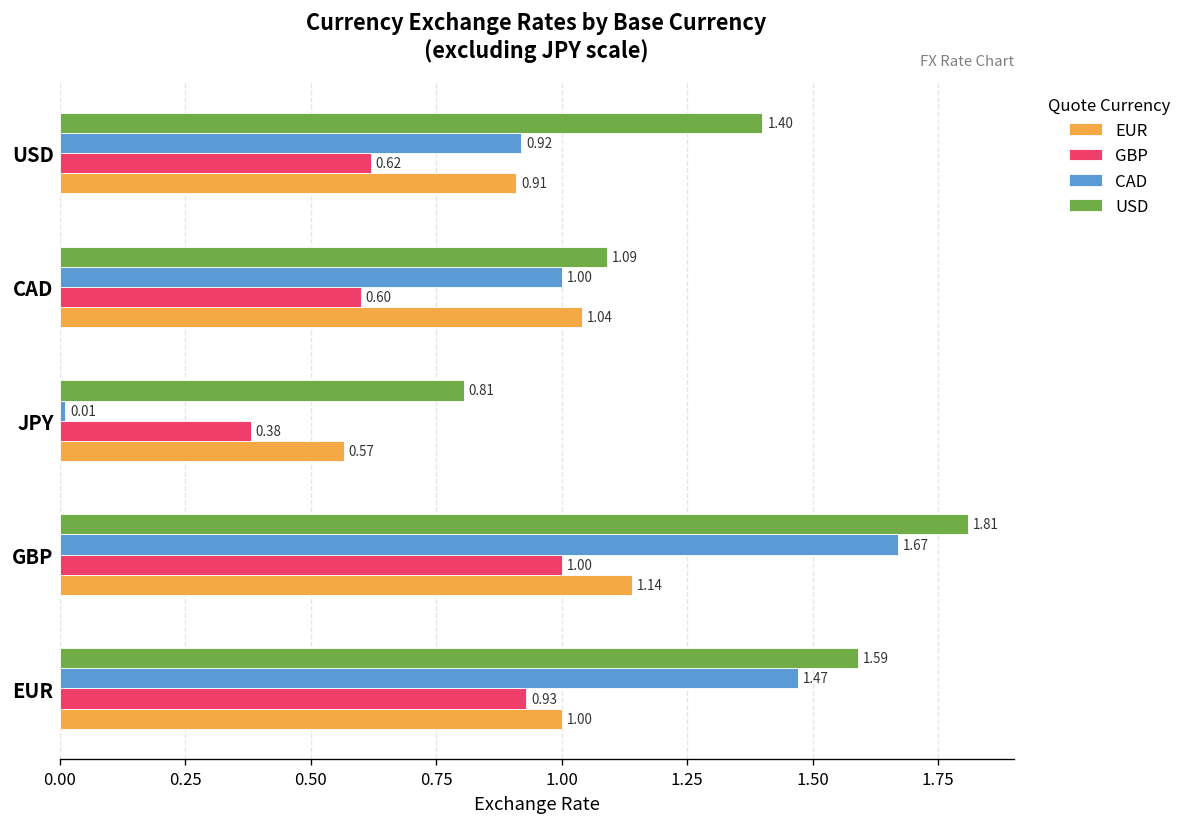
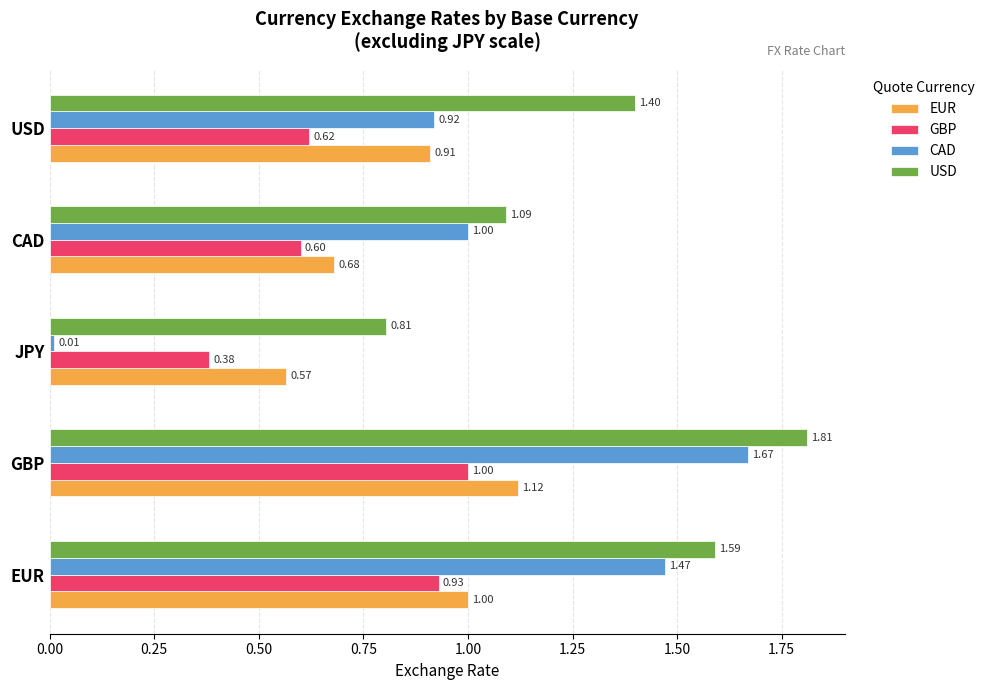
  {
    "EUR": {
      "USD": 0.91,
-     "CAD": 1.04,
+     "CAD": 0.68,
      "JPY": 0.57,
-     "GBP": 1.14,
+     "GBP": 1.12,
      "EUR": 1.00
    },
    "GBP": {
      "USD": 0.62,
      "CAD": 0.60,
      "JPY": 0.38,
      "GBP": 1.00,
      "EUR": 0.93
    },
    "CAD": {
      "USD": 0.92,
      "CAD": 1.00,
      "JPY": 0.01,
      "GBP": 1.67,
      "EUR": 1.47
    },
    "USD": {
      "USD": 1.40,
      "CAD": 1.09,
      "JPY": 0.81,
      "GBP": 1.81,
      "EUR": 1.59
    }
  }
